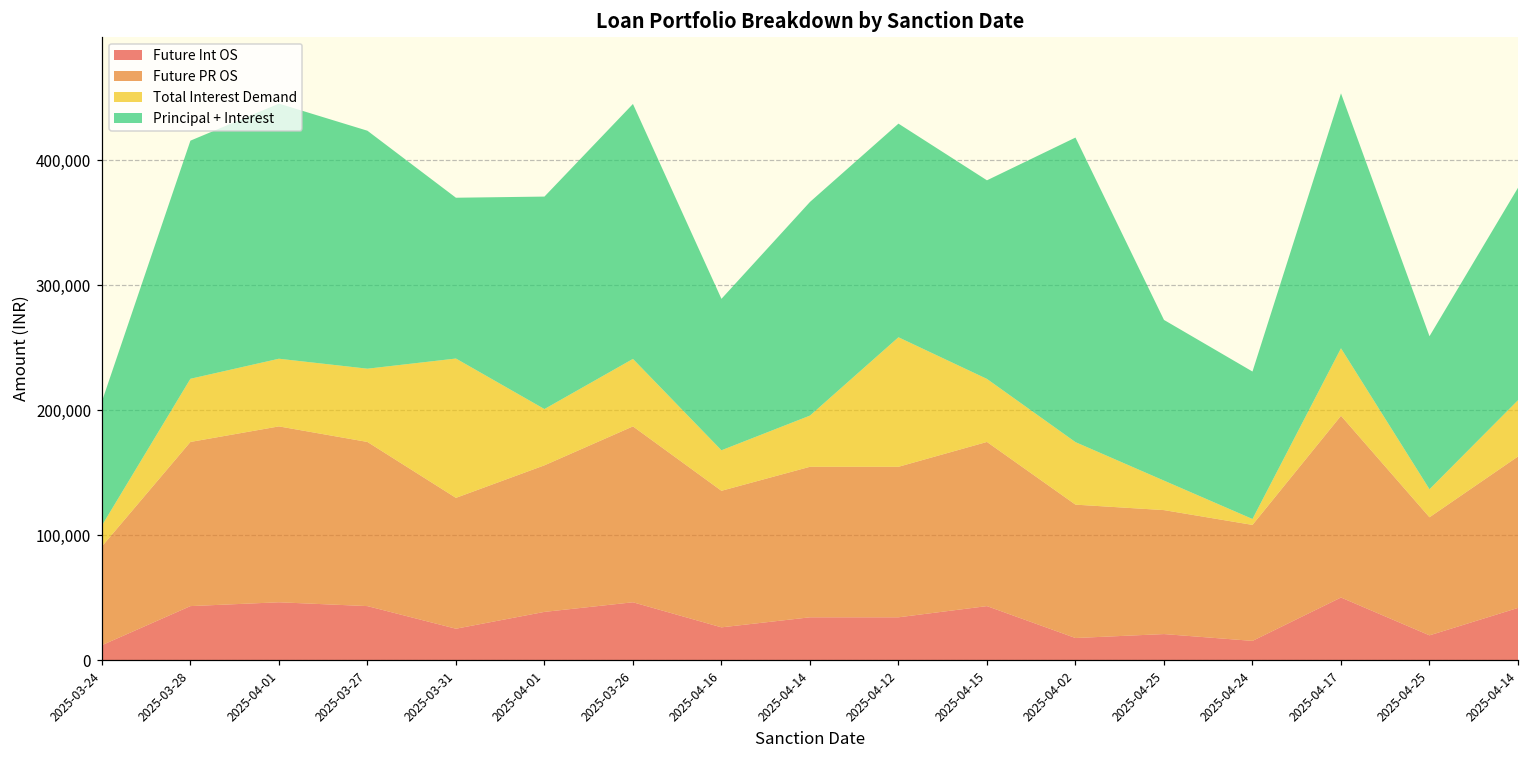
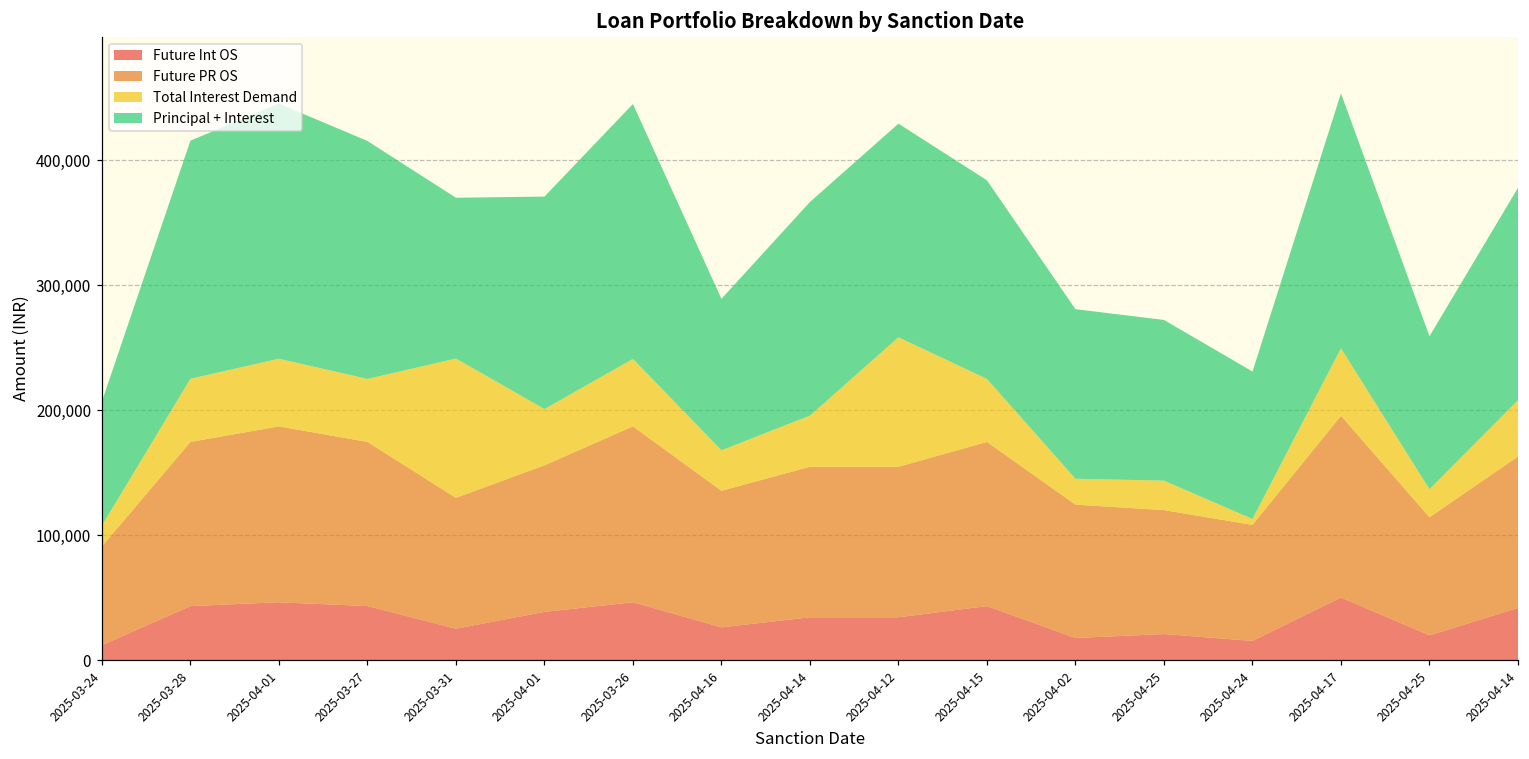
  {
    "Total Interest Demand": {
      "2025-03-24": "17,000",
      "2025-03-28": "51,000",
-     "2025-03-27": "59,000",
+     "2025-03-27": "50,000",
      "2025-03-31": "111,000",
      "2025-03-26": "54,000",
      "2025-04-16": "32,000",
      "2025-04-12": "104,000",
      "2025-04-15": "50,000",
-     "2025-04-02": "50,000",
+     "2025-04-02": "21,000",
      "2025-04-24": "5,000",
      "2025-04-17": "54,000"
    },
    "Principal + Interest": {
      "2025-03-24": "99,000",
      "2025-03-28": "191,000",
      "2025-03-27": "190,000",
      "2025-03-31": "129,000",
      "2025-03-26": "204,000",
      "2025-04-16": "121,000",
      "2025-04-12": "171,000",
      "2025-04-15": "159,000",
-     "2025-04-02": "244,000",
+     "2025-04-02": "136,000",
      "2025-04-24": "118,000",
      "2025-04-17": "204,000"
    }
  }
